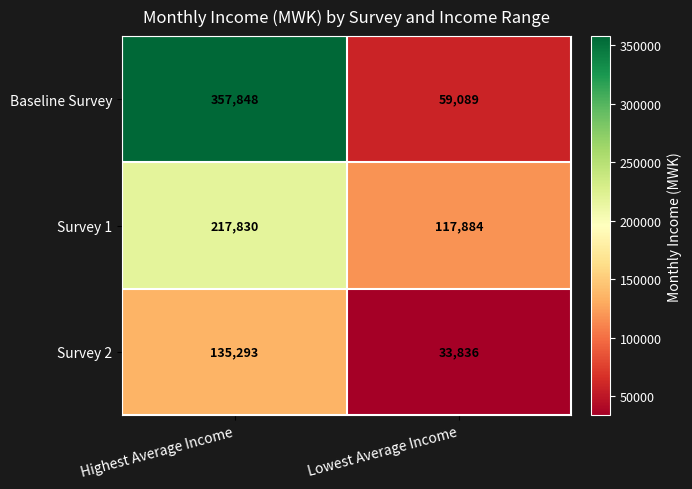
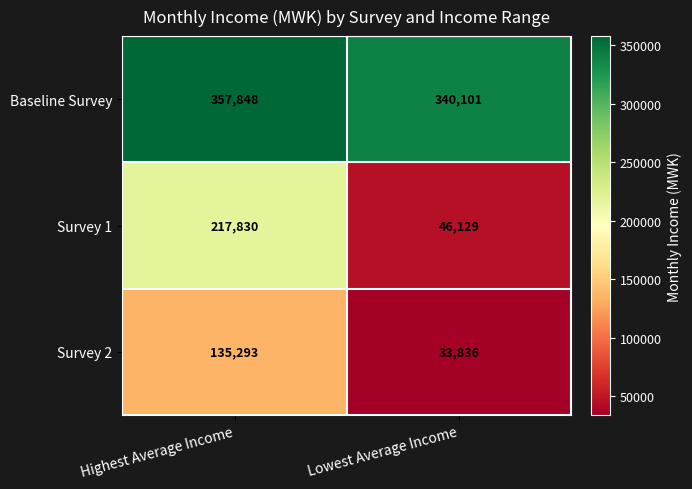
  {
    "Baseline Survey": {
      "Highest Average Income": "357,848",
-     "Lowest Average Income": "59,089"
+     "Lowest Average Income": "340,101"
    },
    "Survey 1": {
      "Highest Average Income": "217,830",
-     "Lowest Average Income": "117,884"
+     "Lowest Average Income": "46,129"
    },
    "Survey 2": {
      "Highest Average Income": "135,293",
      "Lowest Average Income": "33,836"
    }
  }
